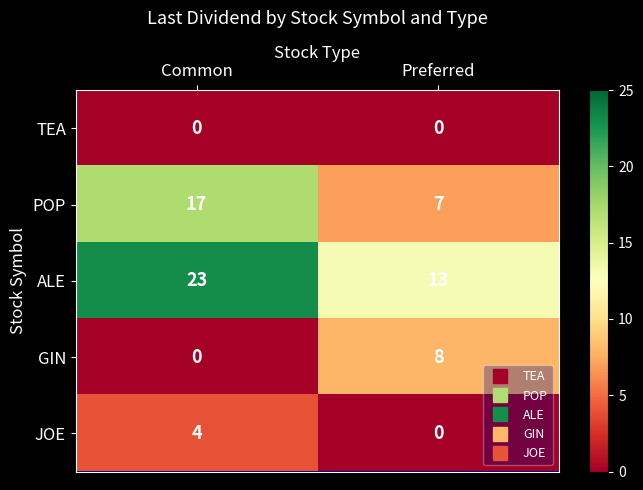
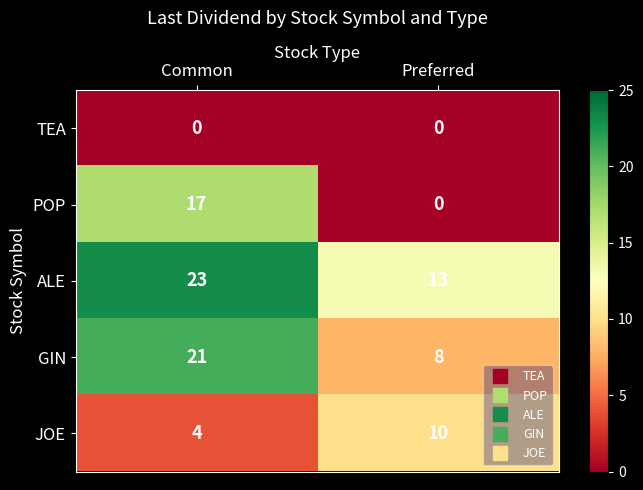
  {
    "TEA": {
      "Common": 0,
      "Preferred": 0
    },
    "POP": {
      "Common": 17,
-     "Preferred": 7
+     "Preferred": 0
    },
    "ALE": {
      "Common": 23,
      "Preferred": 13
    },
    "GIN": {
-     "Common": 0,
+     "Common": 21,
      "Preferred": 8
    },
    "JOE": {
      "Common": 4,
-     "Preferred": 0
+     "Preferred": 10
    }
  }
